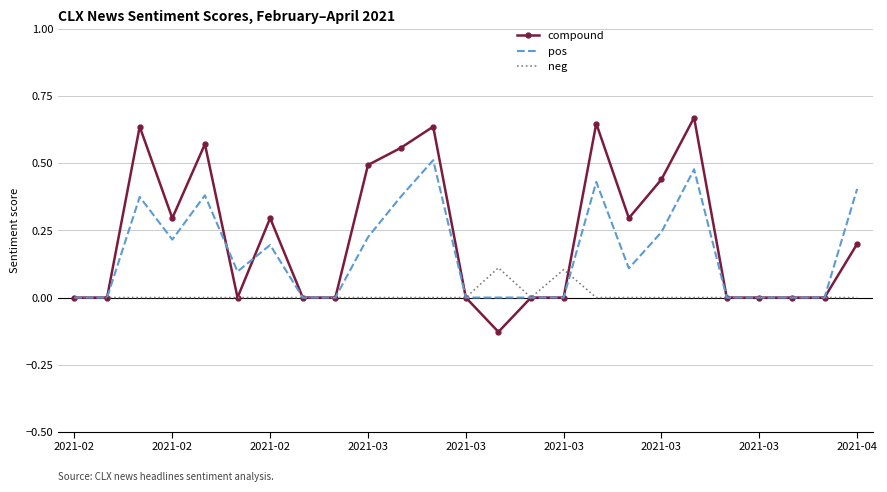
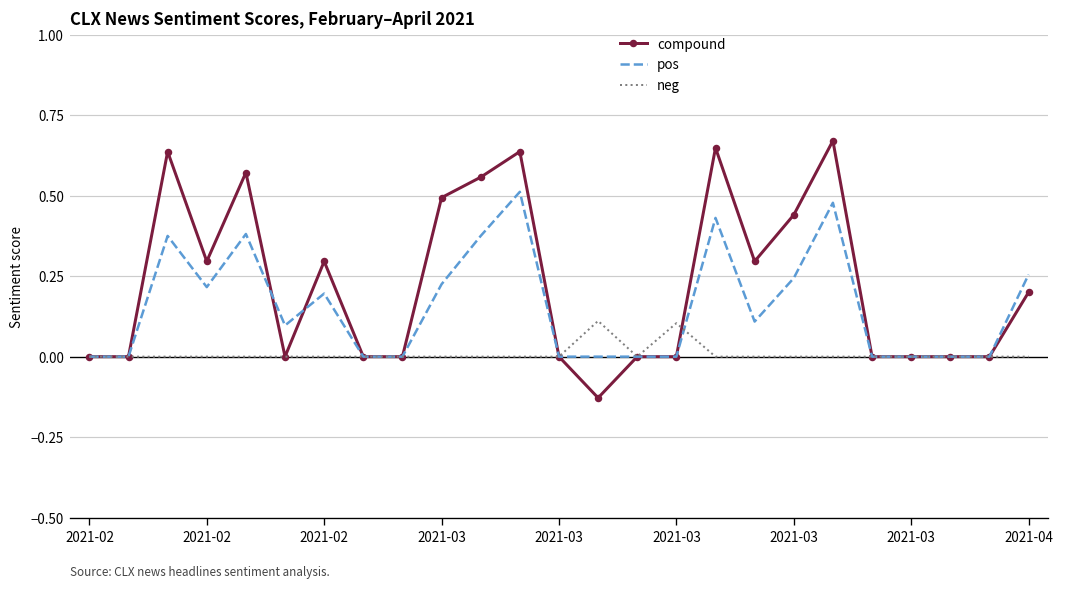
  {
    "compound": {
      "2021-04": 0.20
    },
    "pos": {
-     "2021-04": 0.41
+     "2021-04": 0.26
    },
    "neg": {
      "2021-04": 0.00
    }
  }
